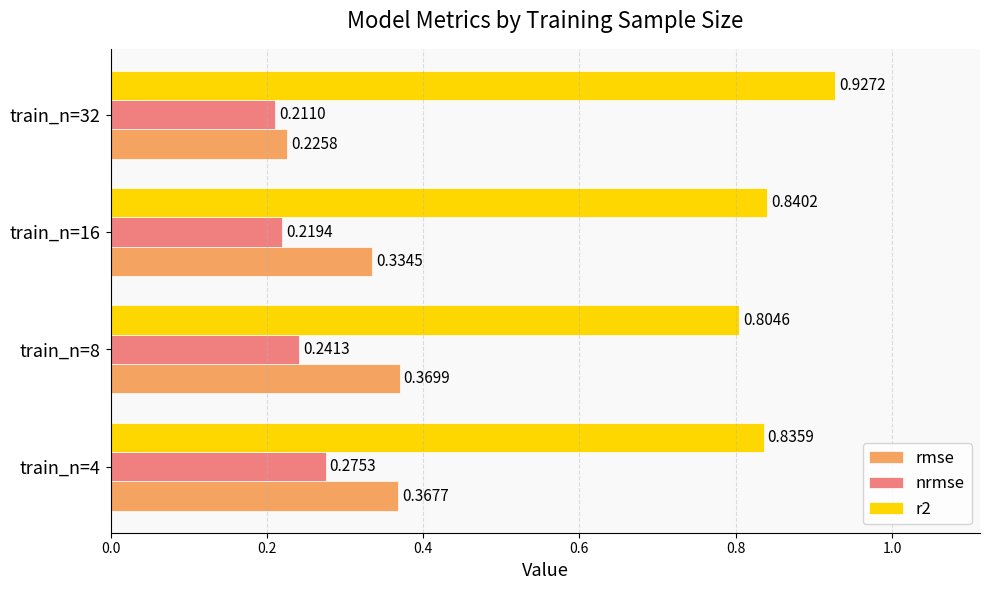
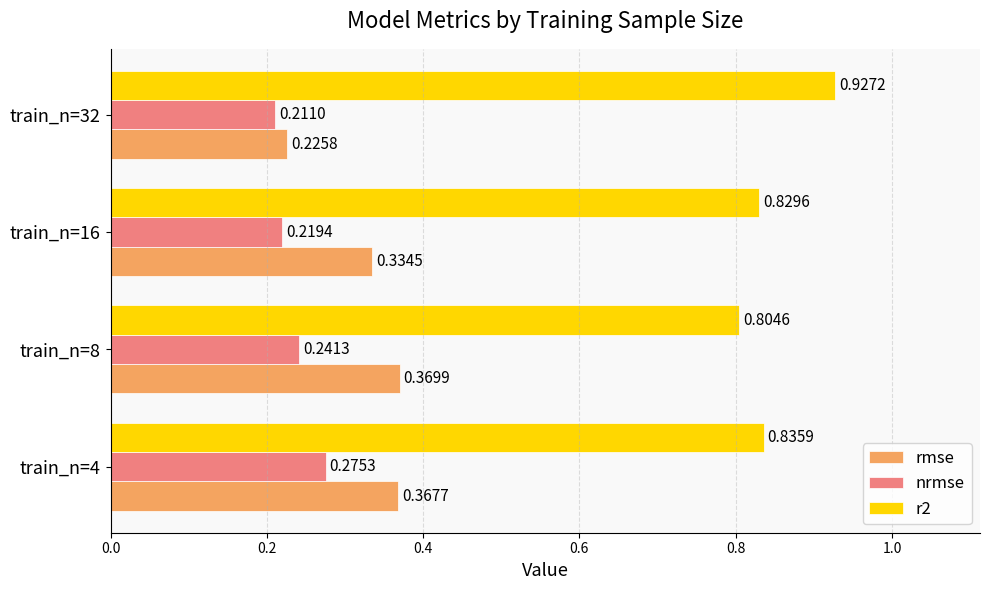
  {
    "r2": {
      "train_n=32": 0.9272,
-     "train_n=16": 0.8402,
+     "train_n=16": 0.8296,
      "train_n=8": 0.8046,
      "train_n=4": 0.8359
    }
  }
